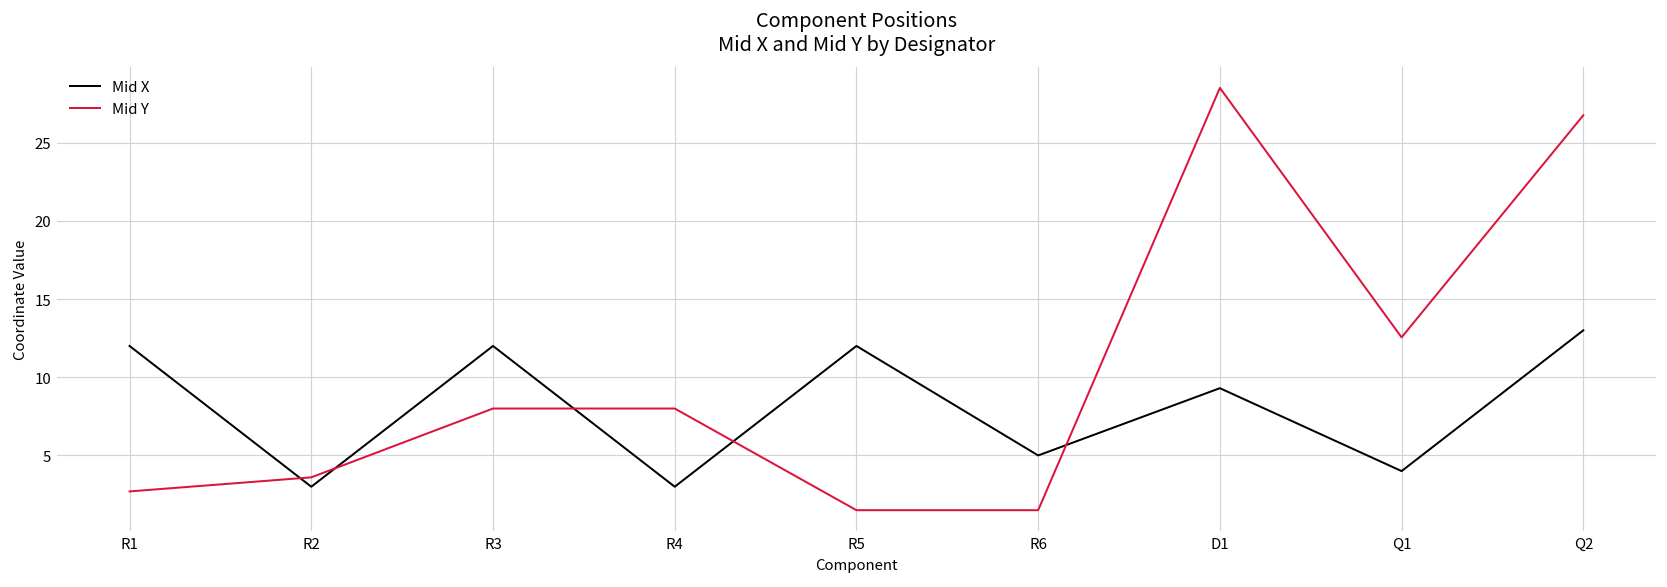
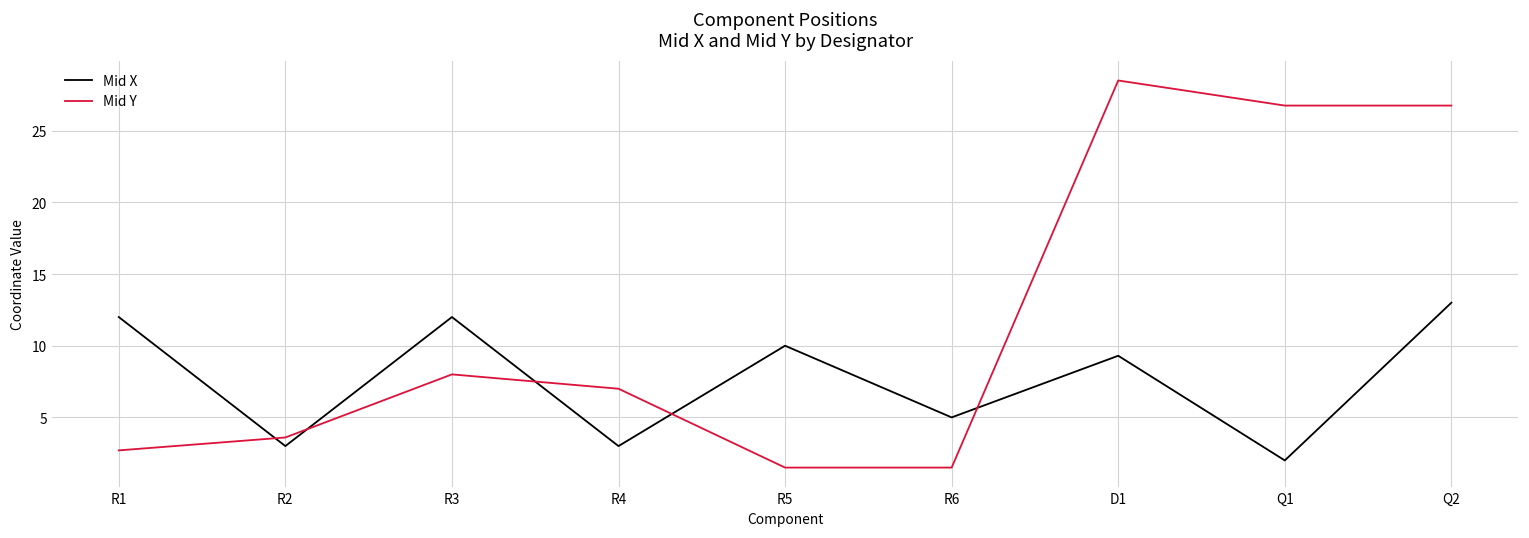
  {
    "Mid X": {
      "R1": 12,
      "R2": 3,
      "R3": 12,
      "R4": 3,
-     "R5": 12,
+     "R5": 10,
      "R6": 5,
      "D1": 9.3,
-     "Q1": 4,
+     "Q1": 2,
      "Q2": 13
    },
    "Mid Y": {
      "R1": 2.7,
      "R2": 3.6,
      "R3": 8.0,
-     "R4": 8,
+     "R4": 7,
      "R5": 1.5,
      "R6": 1.5,
      "D1": 28.5,
-     "Q1": 12.6,
+     "Q1": 26.8,
      "Q2": 26.8
    }
  }
